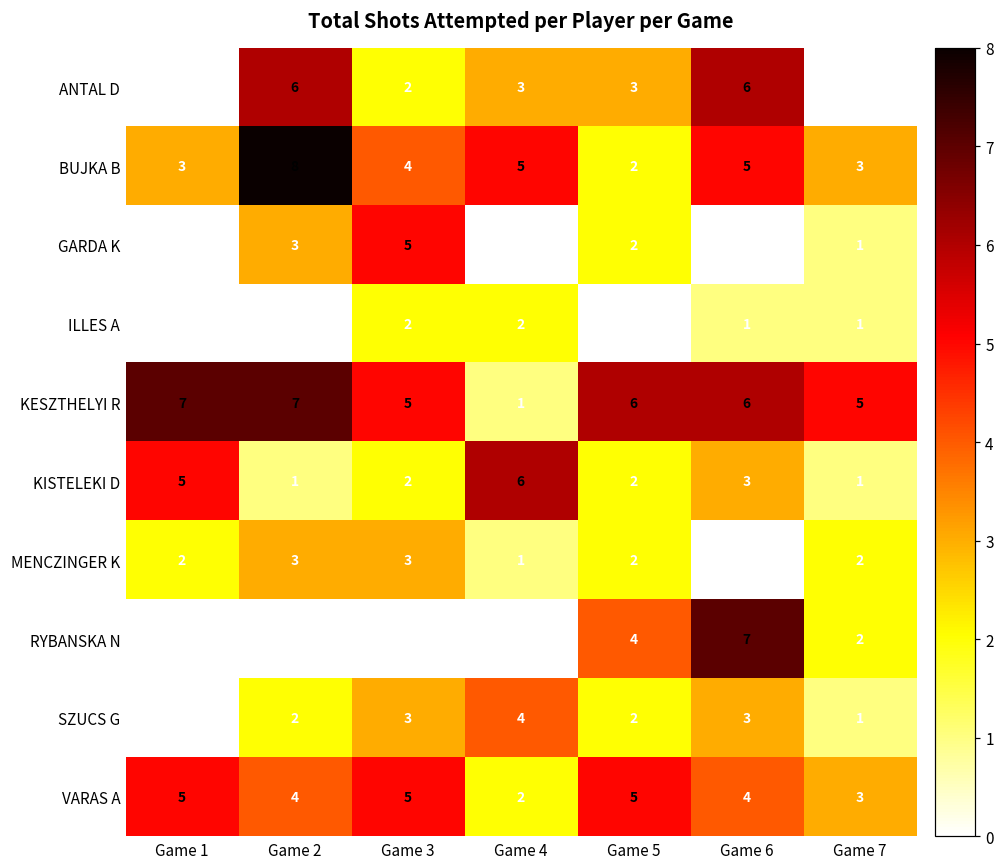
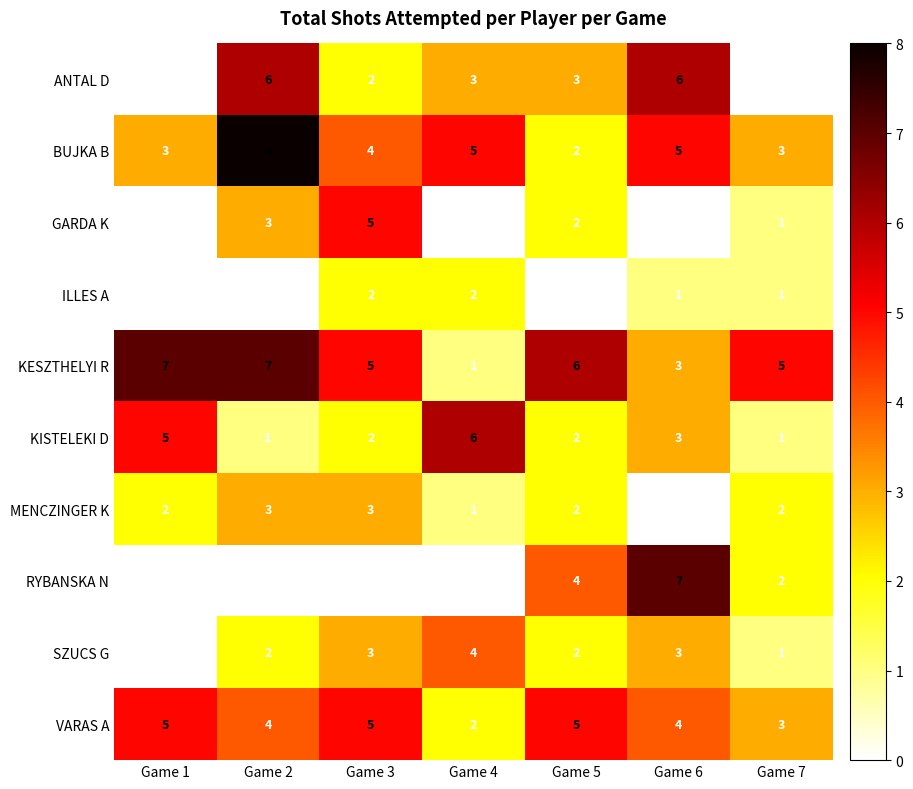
  {
    "ANTAL D": {
      "Game 2": 6,
      "Game 3": 2,
      "Game 4": 3,
      "Game 5": 3,
      "Game 6": 6
    },
    "BUJKA B": {
      "Game 1": 3,
      "Game 3": 4,
      "Game 4": 5,
      "Game 5": 2,
      "Game 6": 5,
      "Game 7": 3
    },
    "GARDA K": {
      "Game 2": 3,
      "Game 3": 5,
      "Game 5": 2,
      "Game 7": 1
    },
    "ILLES A": {
      "Game 3": 2,
      "Game 4": 2,
      "Game 6": 1,
      "Game 7": 1
    },
    "KESZTHELYI R": {
      "Game 1": 7,
      "Game 2": 7,
      "Game 3": 5,
      "Game 4": 1,
      "Game 5": 6,
-     "Game 6": 6,
+     "Game 6": 3,
      "Game 7": 5
    },
    "KISTELEKI D": {
      "Game 1": 5,
      "Game 2": 1,
      "Game 3": 2,
      "Game 4": 6,
      "Game 5": 2,
      "Game 6": 3,
      "Game 7": 1
    },
    "MENCZINGER K": {
      "Game 1": 2,
      "Game 2": 3,
      "Game 3": 3,
      "Game 4": 1,
      "Game 5": 2,
      "Game 7": 2
    },
    "RYBANSKA N": {
      "Game 5": 4,
      "Game 6": 7,
      "Game 7": 2
    },
    "SZUCS G": {
      "Game 2": 2,
      "Game 3": 3,
      "Game 4": 4,
      "Game 5": 2,
      "Game 6": 3,
      "Game 7": 1
    },
    "VARAS A": {
      "Game 1": 5,
      "Game 2": 4,
      "Game 3": 5,
      "Game 4": 2,
      "Game 5": 5,
      "Game 6": 4,
      "Game 7": 3
    }
  }
